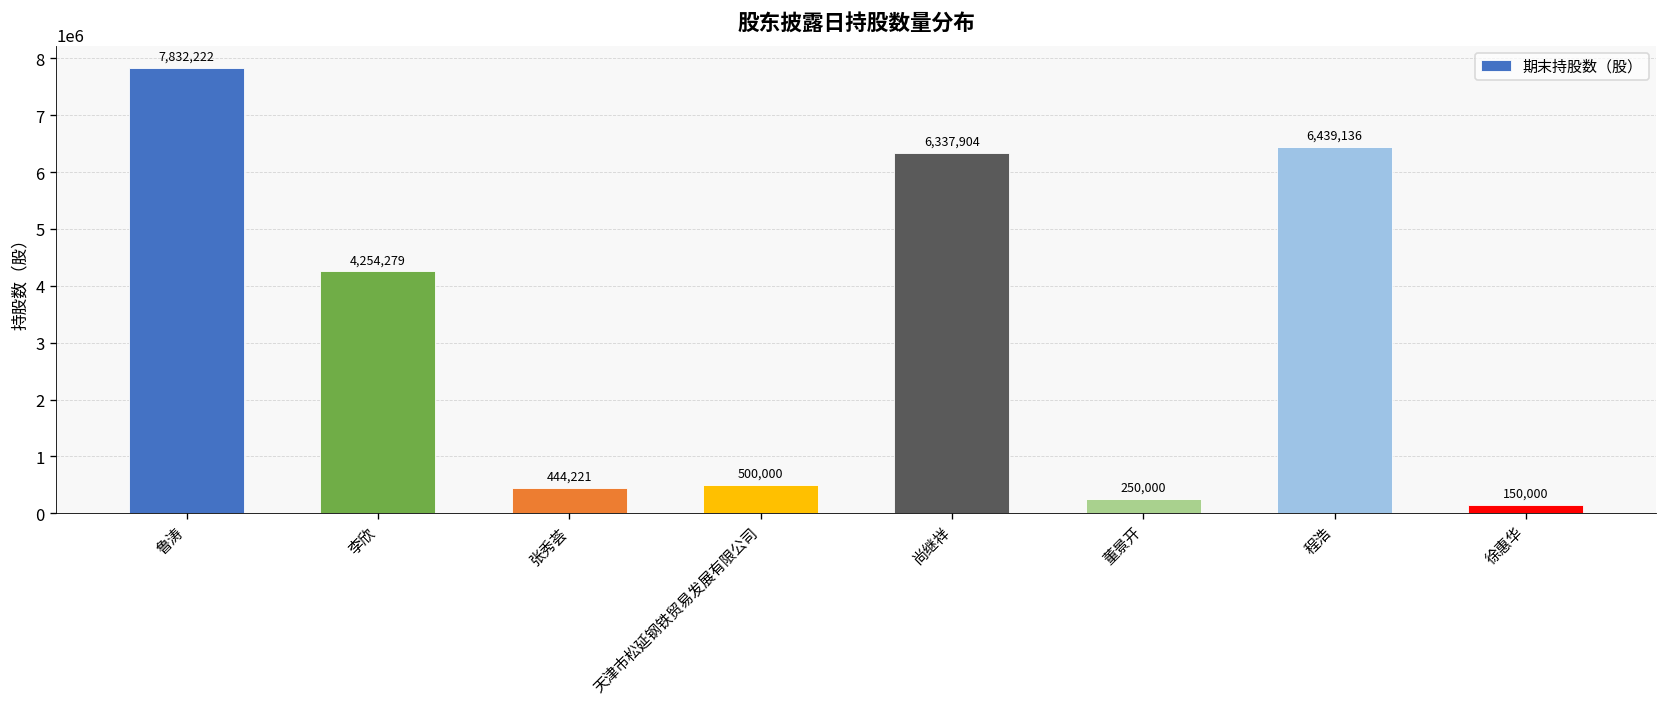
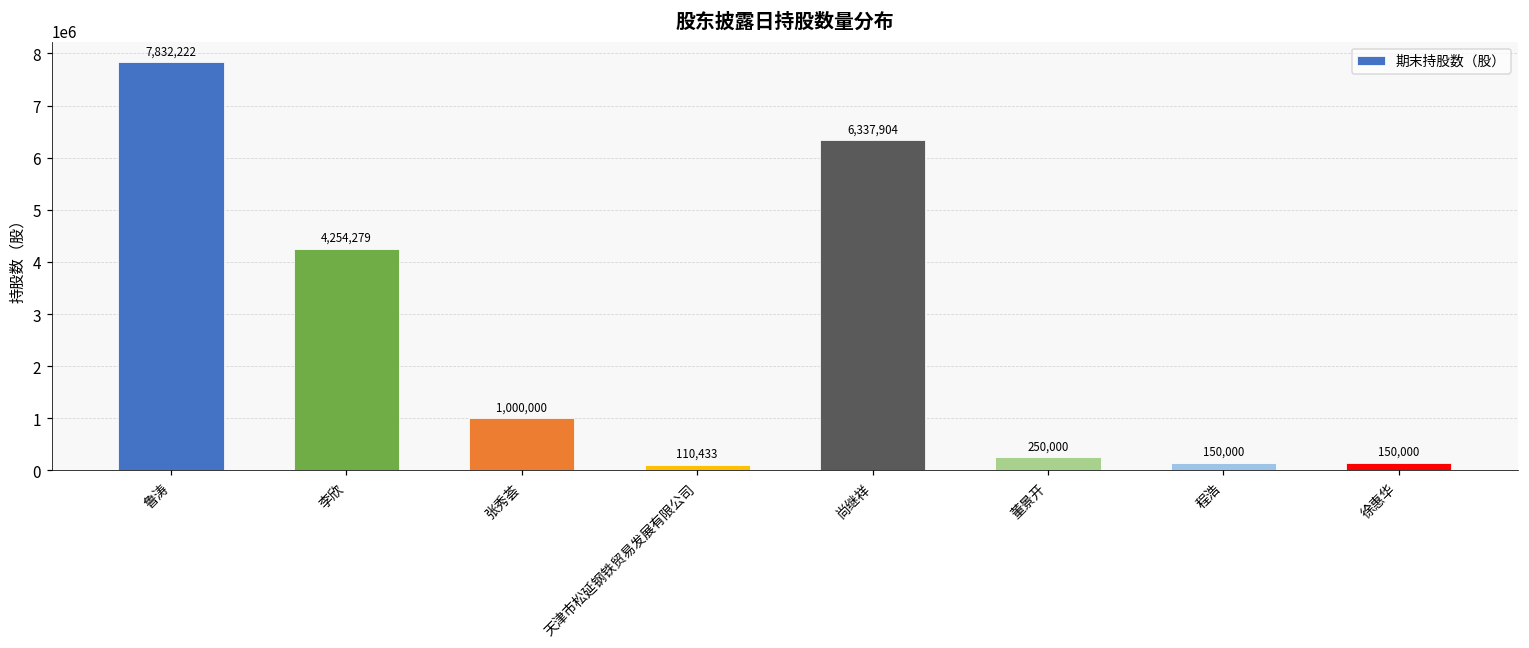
  {
    "鲁涛": "7,832,222",
    "李欣": "4,254,279",
-   "张秀荟": "444,221",
-   "天津市松延钢铁贸易发展有限公司": "500,000",
+   "张秀荟": "1,000,000",
+   "天津市松延钢铁贸易发展有限公司": "110,433",
    "尚继祥": "6,337,904",
    "董景开": "250,000",
-   "程浩": "6,439,136",
+   "程浩": "150,000",
    "徐惠华": "150,000"
  }
